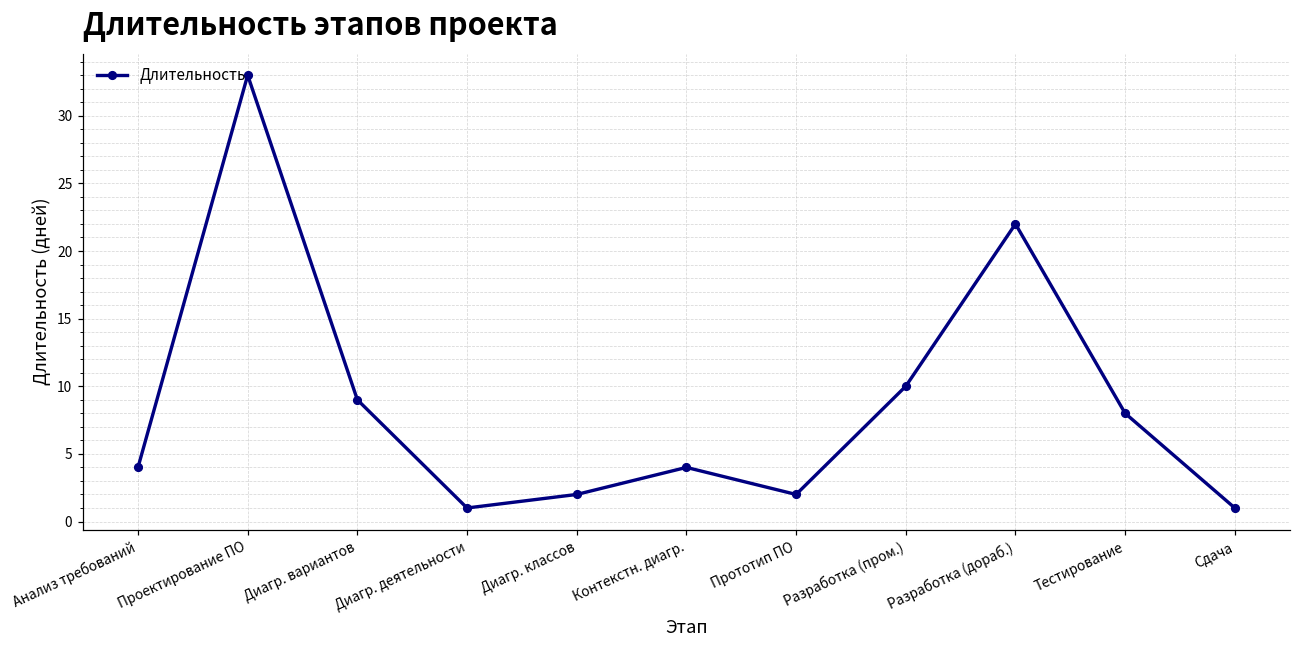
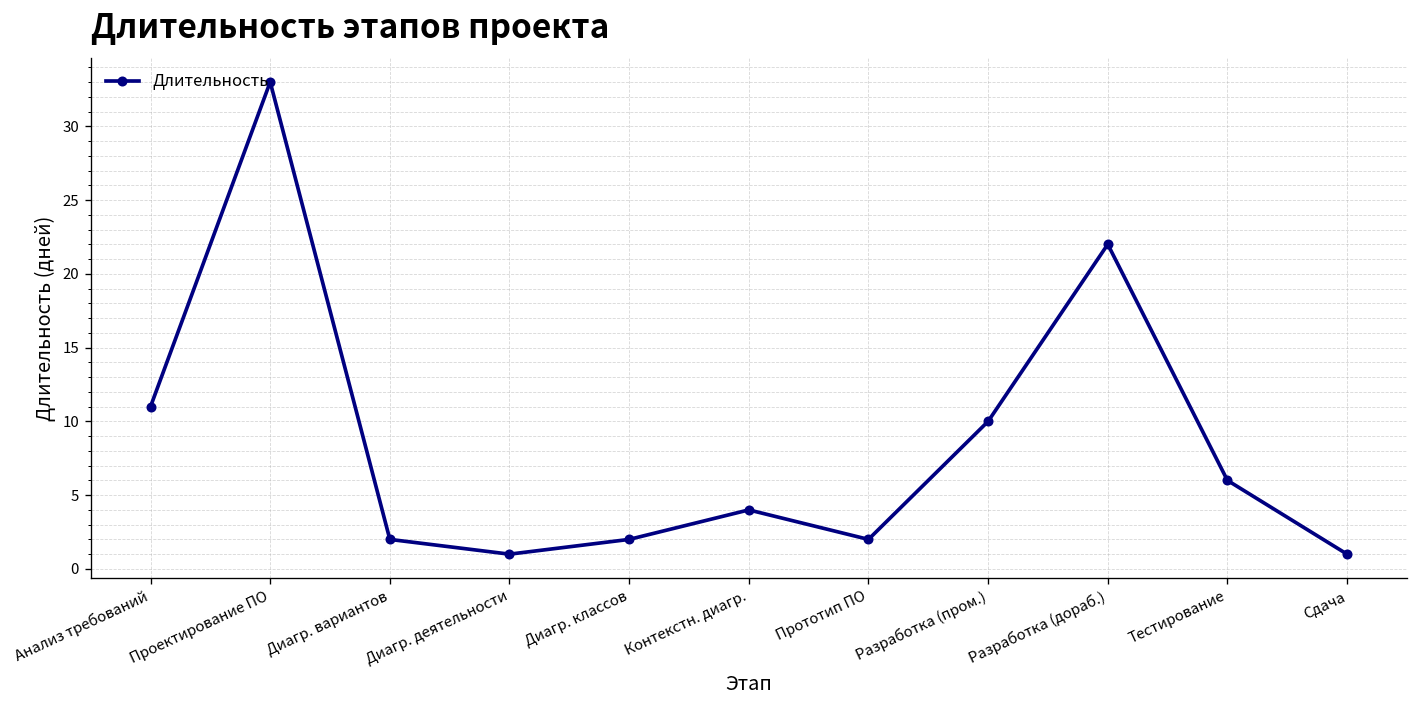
  {
-   "Анализ требований": 4,
+   "Анализ требований": 11,
    "Проектирование ПО": 33,
-   "Диагр. вариантов": 9,
+   "Диагр. вариантов": 2,
    "Диагр. деятельности": 1,
    "Диагр. классов": 2,
    "Контекстн. диагр.": 4,
    "Прототип ПО": 2,
    "Разработка (пром.)": 10,
    "Разработка (дораб.)": 22,
-   "Тестирование": 8,
+   "Тестирование": 6,
    "Сдача": 1
  }
